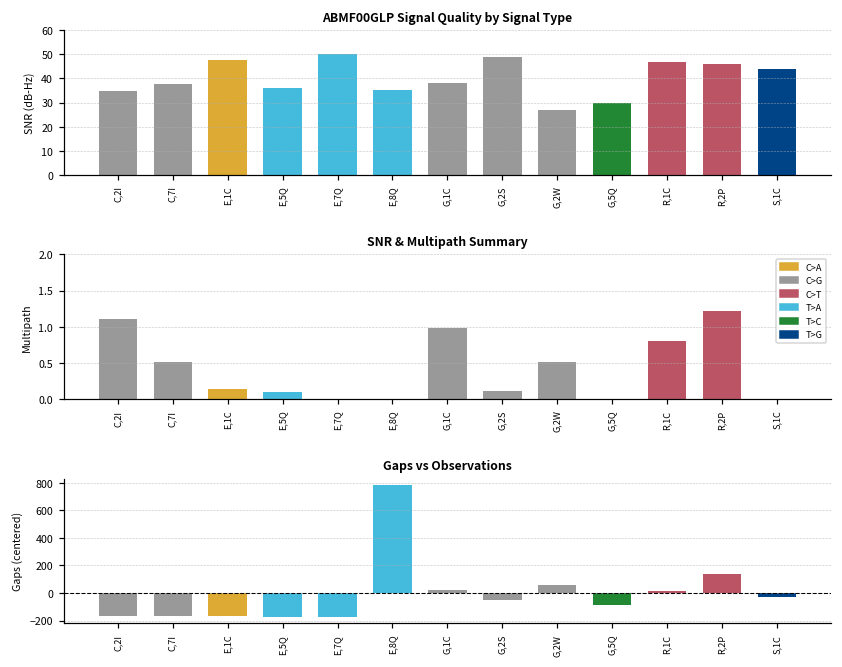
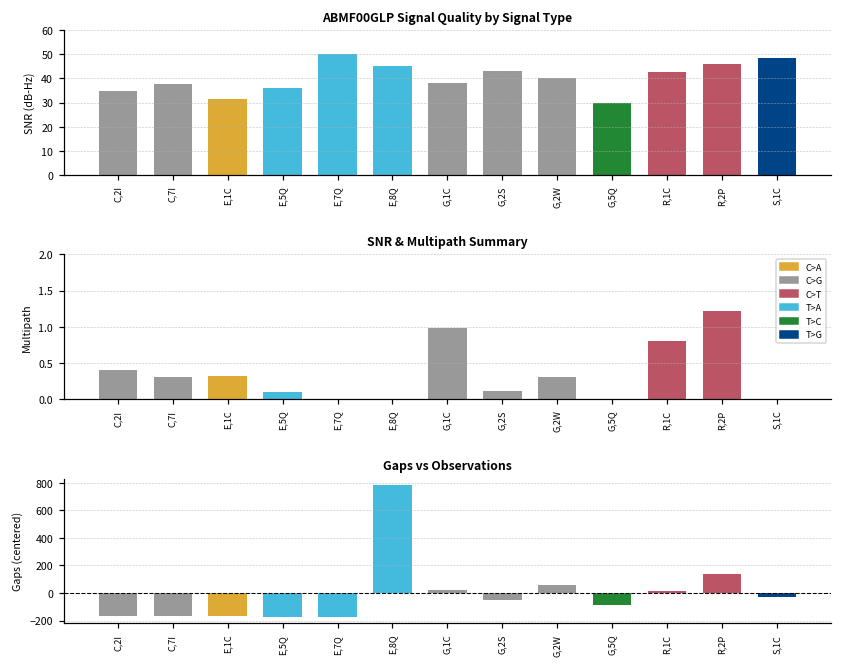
  {
    "ABMF00GLP Signal Quality by Signal Type": {
      "C,2I": 35,
      "C,7I": 38,
-     "E,1C": 48,
+     "E,1C": 32,
      "E,5Q": 36,
      "E,7Q": 50,
-     "E,8Q": 35,
+     "E,8Q": 45,
      "G,1C": 38,
-     "G,2S": 49,
-     "G,2W": 27,
+     "G,2S": 43,
+     "G,2W": 40,
      "G,5Q": 30,
-     "R,1C": 47,
+     "R,1C": 43,
      "R,2P": 46,
-     "S,1C": 44
+     "S,1C": 49
    },
    "SNR & Multipath Summary": {
-     "C,2I": 1.1,
-     "C,7I": 0.5,
-     "E,1C": 0.1,
+     "C,2I": 0.4,
+     "C,7I": 0.3,
+     "E,1C": 0.3,
      "E,5Q": 0.1,
      "E,7Q": 0.0,
      "E,8Q": 0.0,
      "G,1C": 1.0,
      "G,2S": 0.1,
-     "G,2W": 0.5,
+     "G,2W": 0.3,
      "G,5Q": 0.0,
      "R,1C": 0.8,
      "R,2P": 1.2,
      "S,1C": 0.0
    },
    "Gaps vs Observations": {
      "C,2I": -170,
      "C,7I": -160,
      "E,1C": -170,
      "E,5Q": -170,
      "E,7Q": -170,
      "E,8Q": 780,
      "G,2S": -50,
      "G,2W": 60,
      "G,5Q": -90,
      "R,2P": 140,
      "S,1C": -30
    }
  }
